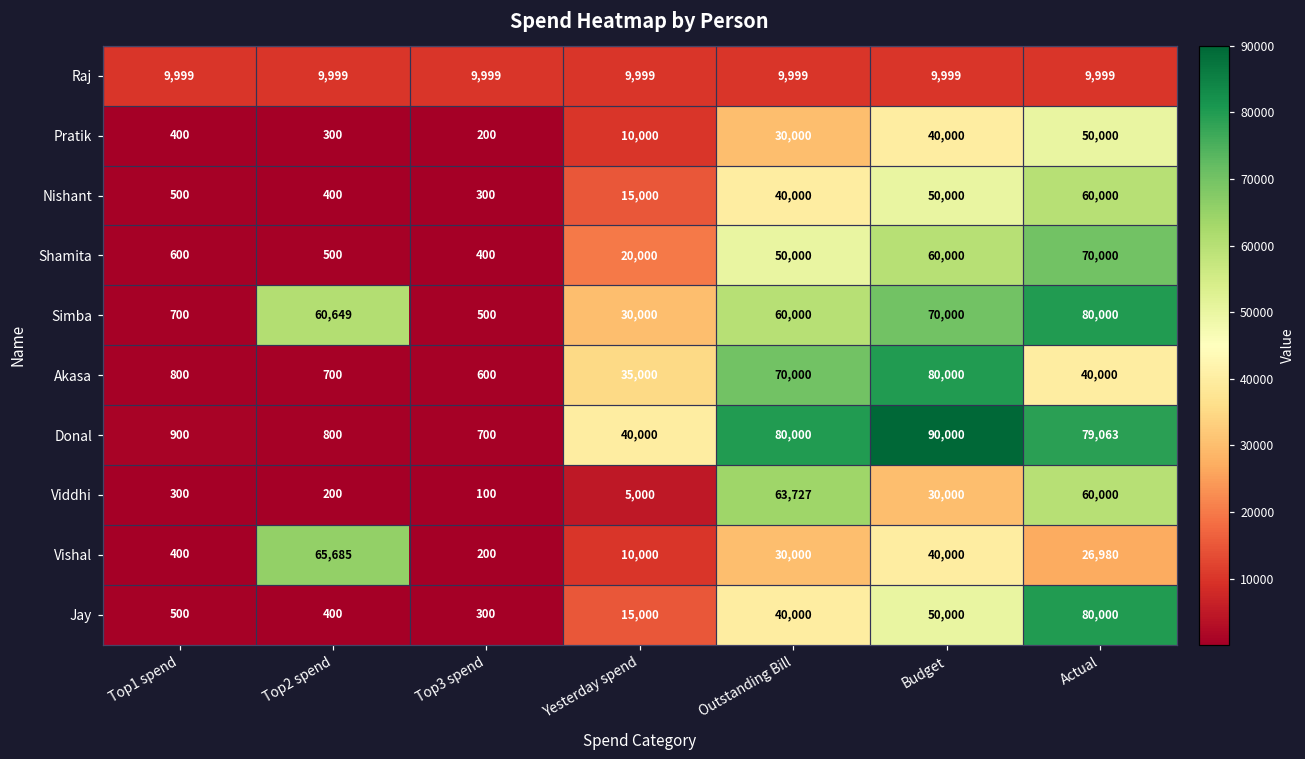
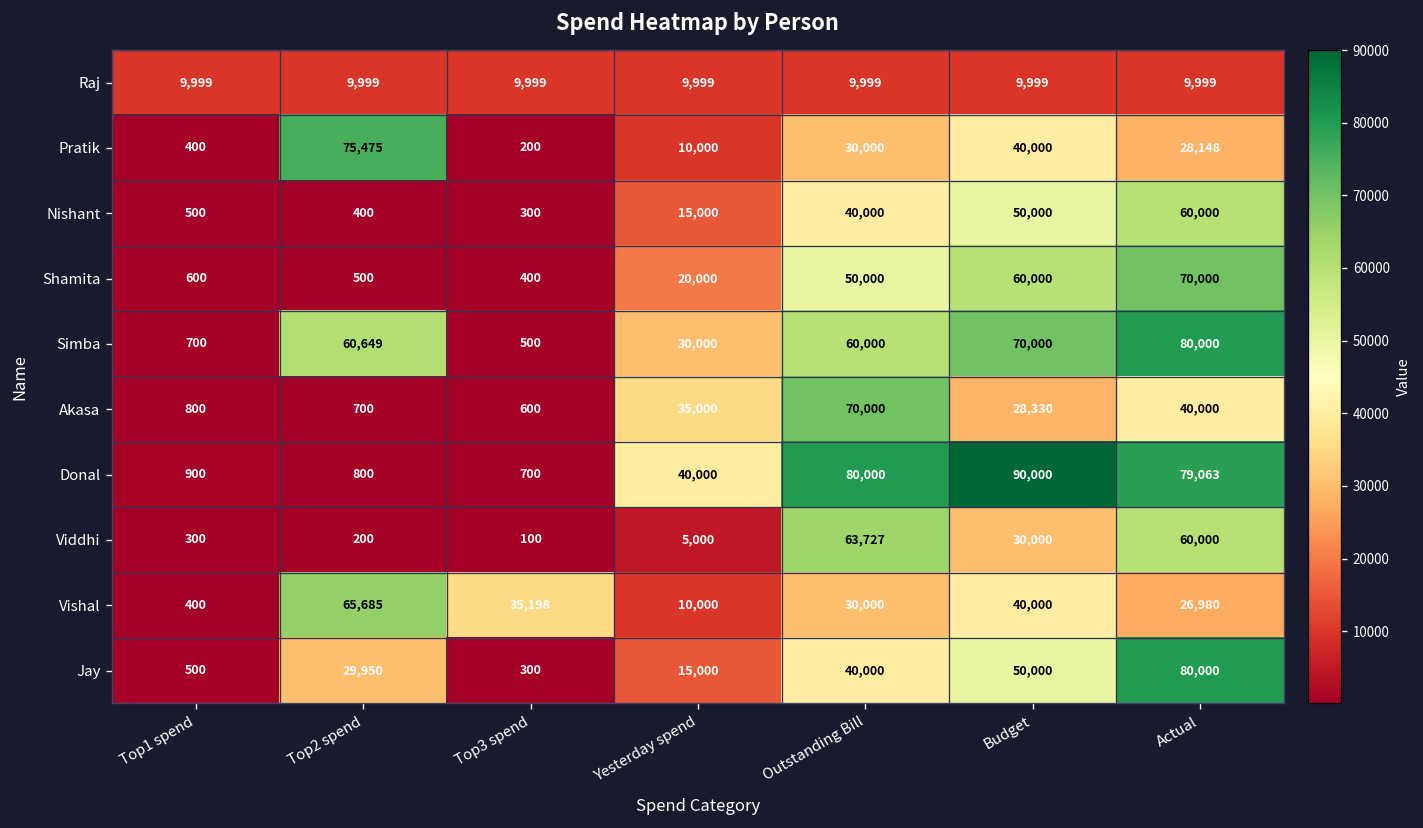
  {
    "Raj": {
      "Top1 spend": "9,999",
      "Top2 spend": "9,999",
      "Top3 spend": "9,999",
      "Yesterday spend": "9,999",
      "Outstanding Bill": "9,999",
      "Budget": "9,999",
      "Actual": "9,999"
    },
    "Pratik": {
      "Top1 spend": "400",
-     "Top2 spend": "300",
+     "Top2 spend": "75,475",
      "Top3 spend": "200",
      "Yesterday spend": "10,000",
      "Outstanding Bill": "30,000",
      "Budget": "40,000",
-     "Actual": "50,000"
+     "Actual": "28,148"
    },
    "Nishant": {
      "Top1 spend": "500",
      "Top2 spend": "400",
      "Top3 spend": "300",
      "Yesterday spend": "15,000",
      "Outstanding Bill": "40,000",
      "Budget": "50,000",
      "Actual": "60,000"
    },
    "Shamita": {
      "Top1 spend": "600",
      "Top2 spend": "500",
      "Top3 spend": "400",
      "Yesterday spend": "20,000",
      "Outstanding Bill": "50,000",
      "Budget": "60,000",
      "Actual": "70,000"
    },
    "Simba": {
      "Top1 spend": "700",
      "Top2 spend": "60,649",
      "Top3 spend": "500",
      "Yesterday spend": "30,000",
      "Outstanding Bill": "60,000",
      "Budget": "70,000",
      "Actual": "80,000"
    },
    "Akasa": {
      "Top1 spend": "800",
      "Top2 spend": "700",
      "Top3 spend": "600",
      "Yesterday spend": "35,000",
      "Outstanding Bill": "70,000",
-     "Budget": "80,000",
+     "Budget": "28,330",
      "Actual": "40,000"
    },
    "Donal": {
      "Top1 spend": "900",
      "Top2 spend": "800",
      "Top3 spend": "700",
      "Yesterday spend": "40,000",
      "Outstanding Bill": "80,000",
      "Budget": "90,000",
      "Actual": "79,063"
    },
    "Viddhi": {
      "Top1 spend": "300",
      "Top2 spend": "200",
      "Top3 spend": "100",
      "Yesterday spend": "5,000",
      "Outstanding Bill": "63,727",
      "Budget": "30,000",
      "Actual": "60,000"
    },
    "Vishal": {
      "Top1 spend": "400",
      "Top2 spend": "65,685",
-     "Top3 spend": "200",
+     "Top3 spend": "35,198",
      "Yesterday spend": "10,000",
      "Outstanding Bill": "30,000",
      "Budget": "40,000",
      "Actual": "26,980"
    },
    "Jay": {
      "Top1 spend": "500",
-     "Top2 spend": "400",
+     "Top2 spend": "29,950",
      "Top3 spend": "300",
      "Yesterday spend": "15,000",
      "Outstanding Bill": "40,000",
      "Budget": "50,000",
      "Actual": "80,000"
    }
  }
